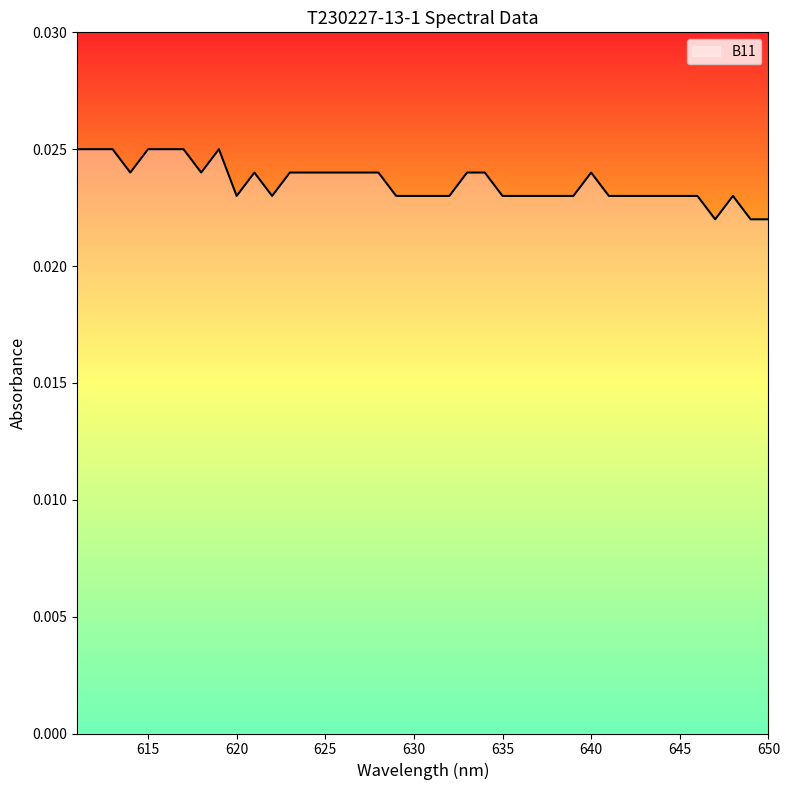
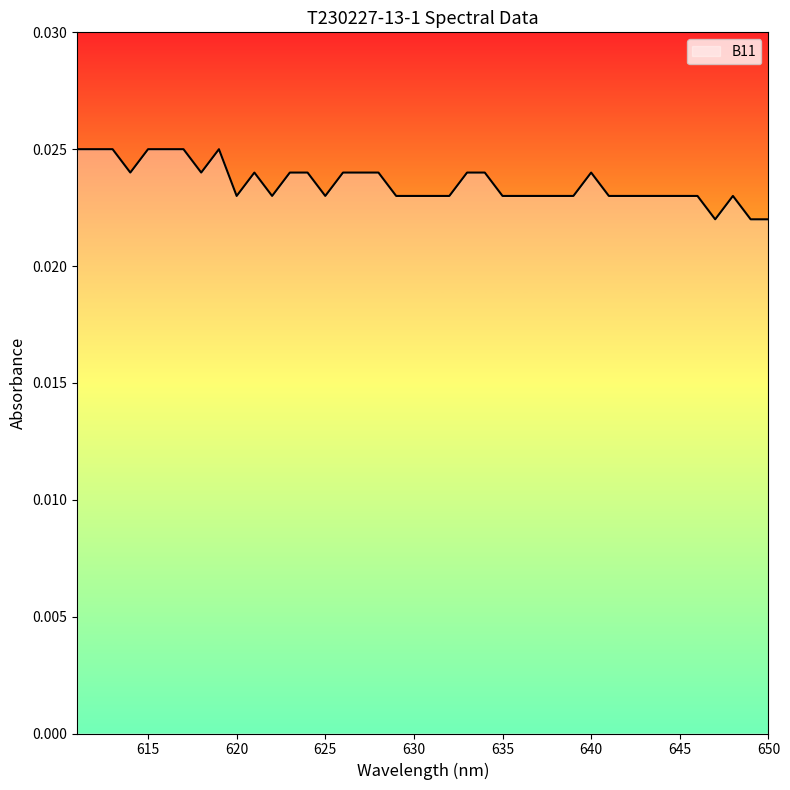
  {
    "615": 0.025,
    "620": 0.023,
-   "625": 0.024,
+   "625": 0.023,
    "630": 0.023,
    "635": 0.023,
    "640": 0.024,
    "645": 0.023,
    "650": 0.022
  }
